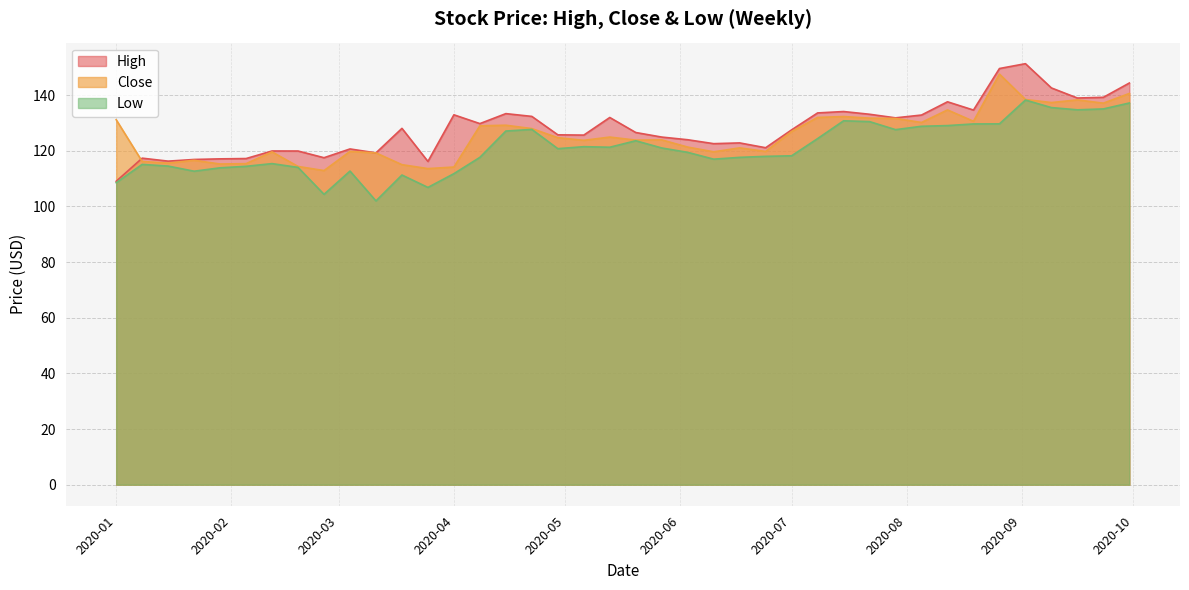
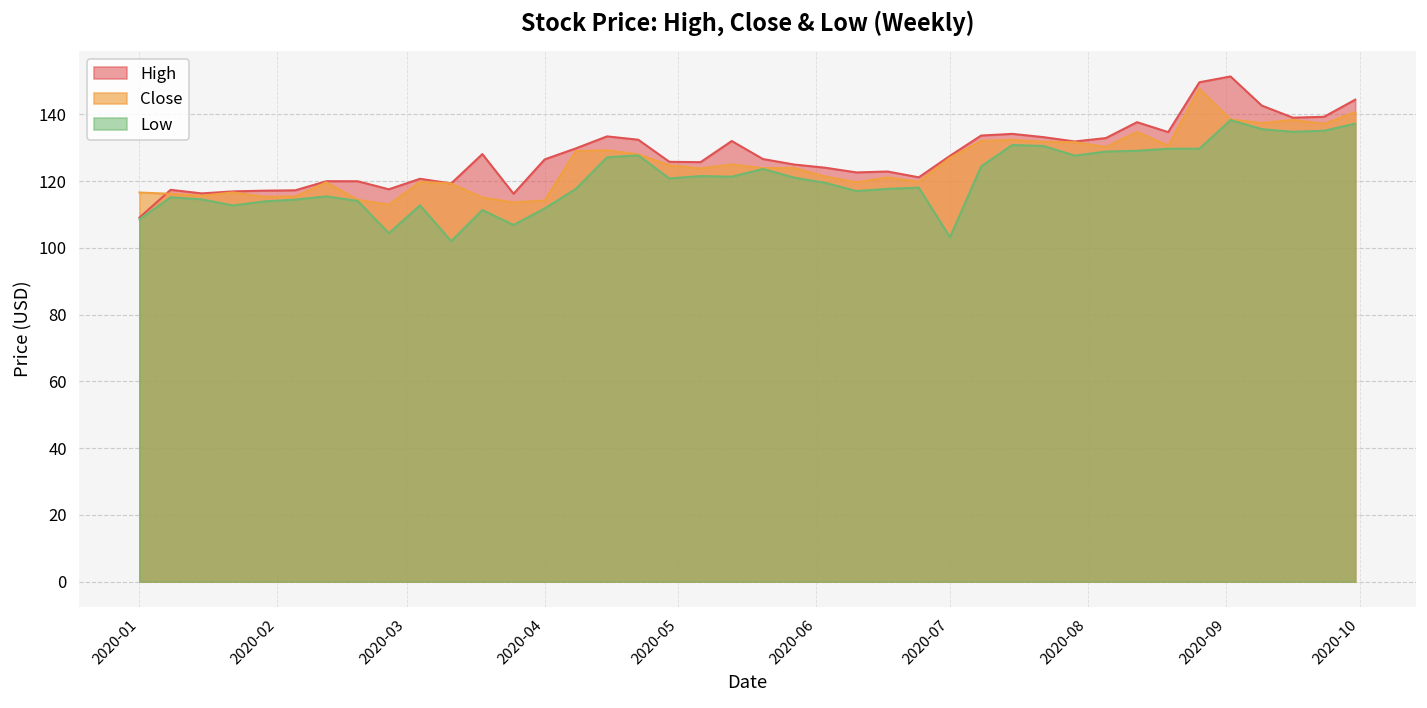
  {
    "High": {
-     "2020-04": 133
+     "2020-04": 126
    },
    "Close": {
-     "2020-01": 131,
+     "2020-01": 117,
      "2020-04": 114
    },
    "Low": {
      "2020-04": 112,
-     "2020-07": 118
+     "2020-07": 103
    }
  }
